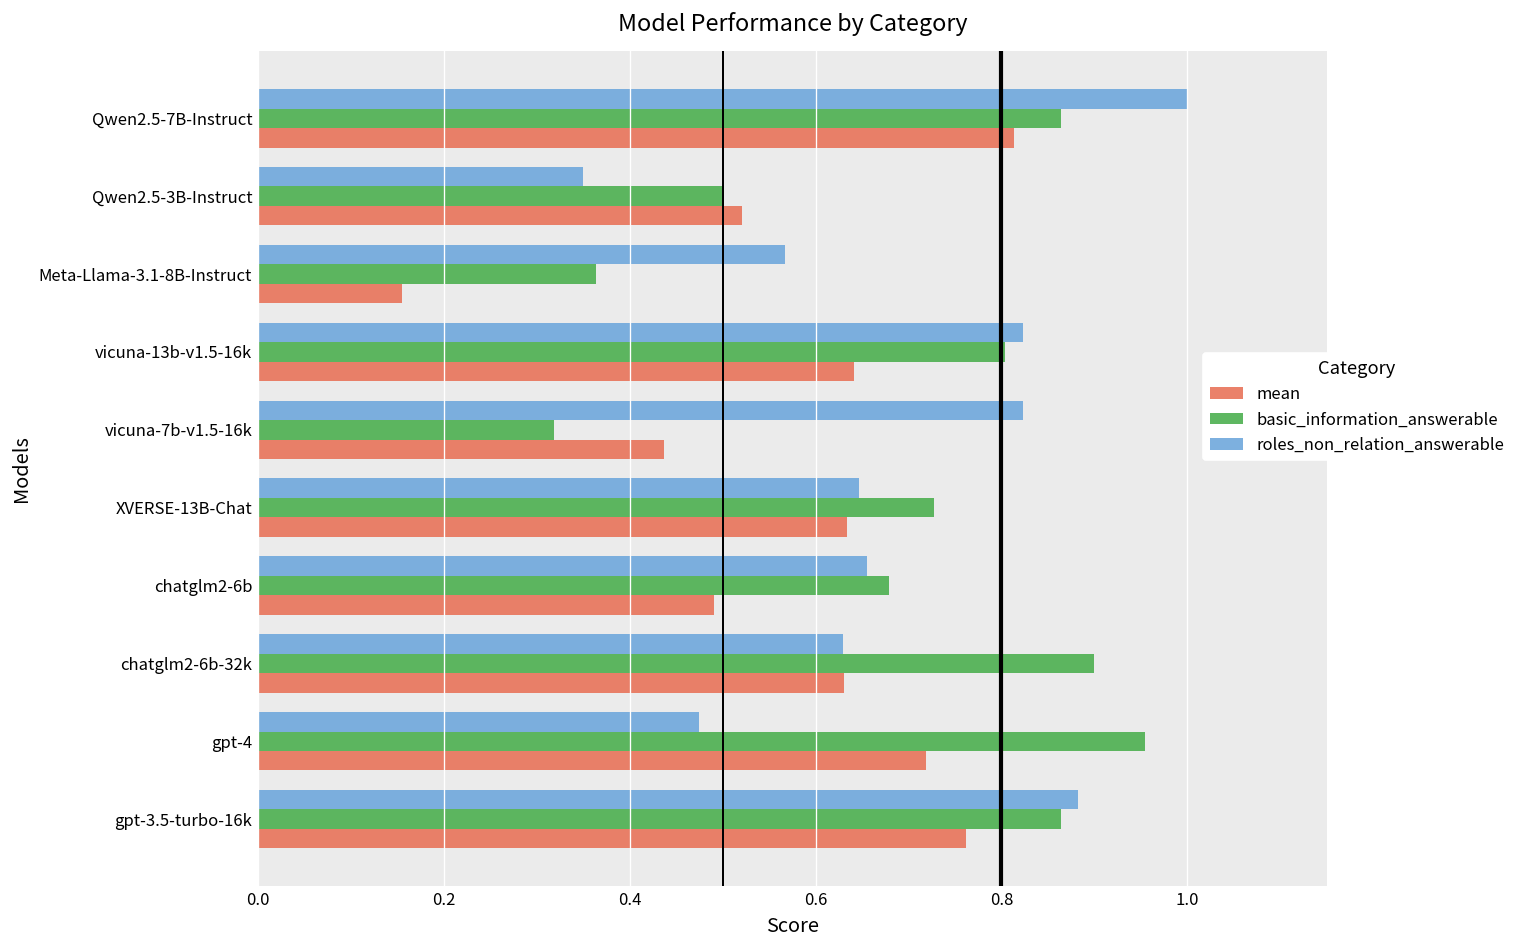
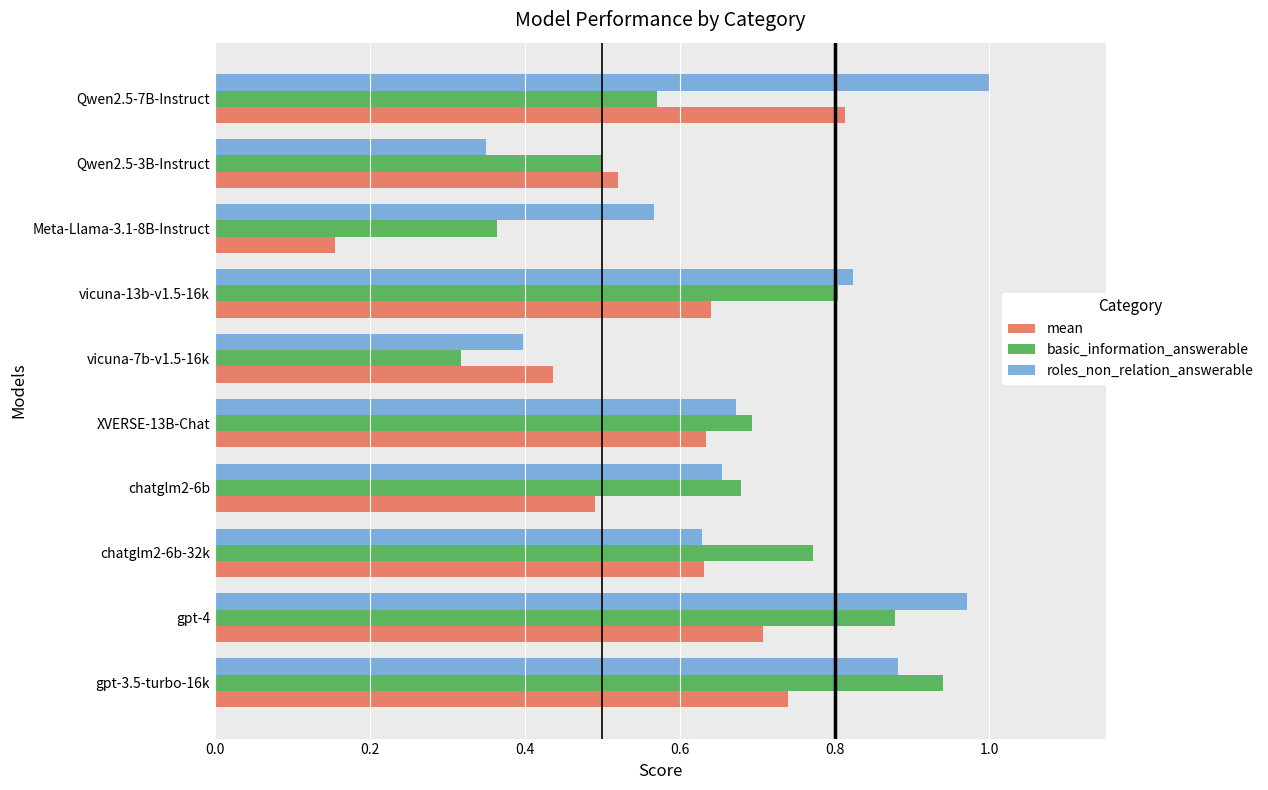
  {
    "mean": {
      "Qwen2.5-7B-Instruct": 0.81,
      "Qwen2.5-3B-Instruct": 0.52,
      "Meta-Llama-3.1-8B-Instruct": 0.15,
      "vicuna-13b-v1.5-16k": 0.64,
      "vicuna-7b-v1.5-16k": 0.44,
      "XVERSE-13B-Chat": 0.63,
      "chatglm2-6b": 0.49,
      "chatglm2-6b-32k": 0.63,
-     "gpt-4": 0.72,
-     "gpt-3.5-turbo-16k": 0.76
+     "gpt-4": 0.71,
+     "gpt-3.5-turbo-16k": 0.74
    },
    "basic_information_answerable": {
-     "Qwen2.5-7B-Instruct": 0.86,
+     "Qwen2.5-7B-Instruct": 0.57,
      "Qwen2.5-3B-Instruct": 0.50,
      "Meta-Llama-3.1-8B-Instruct": 0.36,
      "vicuna-13b-v1.5-16k": 0.80,
      "vicuna-7b-v1.5-16k": 0.32,
-     "XVERSE-13B-Chat": 0.73,
+     "XVERSE-13B-Chat": 0.69,
      "chatglm2-6b": 0.68,
-     "chatglm2-6b-32k": 0.90,
-     "gpt-4": 0.95,
-     "gpt-3.5-turbo-16k": 0.86
+     "chatglm2-6b-32k": 0.77,
+     "gpt-4": 0.88,
+     "gpt-3.5-turbo-16k": 0.94
    },
    "roles_non_relation_answerable": {
      "Qwen2.5-7B-Instruct": 1.00,
      "Qwen2.5-3B-Instruct": 0.35,
      "Meta-Llama-3.1-8B-Instruct": 0.57,
      "vicuna-13b-v1.5-16k": 0.82,
-     "vicuna-7b-v1.5-16k": 0.82,
-     "XVERSE-13B-Chat": 0.65,
+     "vicuna-7b-v1.5-16k": 0.40,
+     "XVERSE-13B-Chat": 0.67,
      "chatglm2-6b": 0.66,
      "chatglm2-6b-32k": 0.63,
-     "gpt-4": 0.47,
+     "gpt-4": 0.97,
      "gpt-3.5-turbo-16k": 0.88
    }
  }
